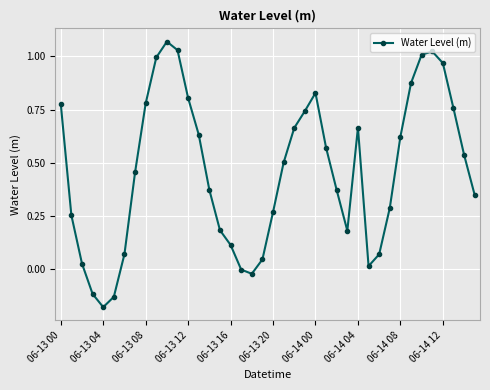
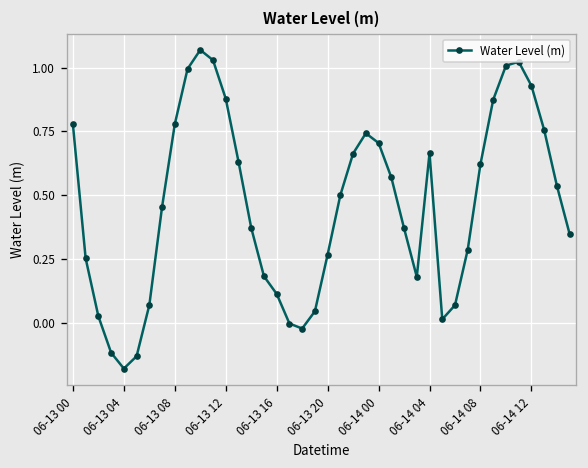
  {
    "06-13 00": 0.78,
    "06-13 04": -0.18,
    "06-13 08": 0.78,
-   "06-13 12": 0.80,
+   "06-13 12": 0.88,
    "06-13 16": 0.11,
    "06-13 20": 0.27,
-   "06-14 00": 0.83,
+   "06-14 00": 0.70,
    "06-14 04": 0.67,
    "06-14 08": 0.62,
-   "06-14 12": 0.97
+   "06-14 12": 0.93
  }
